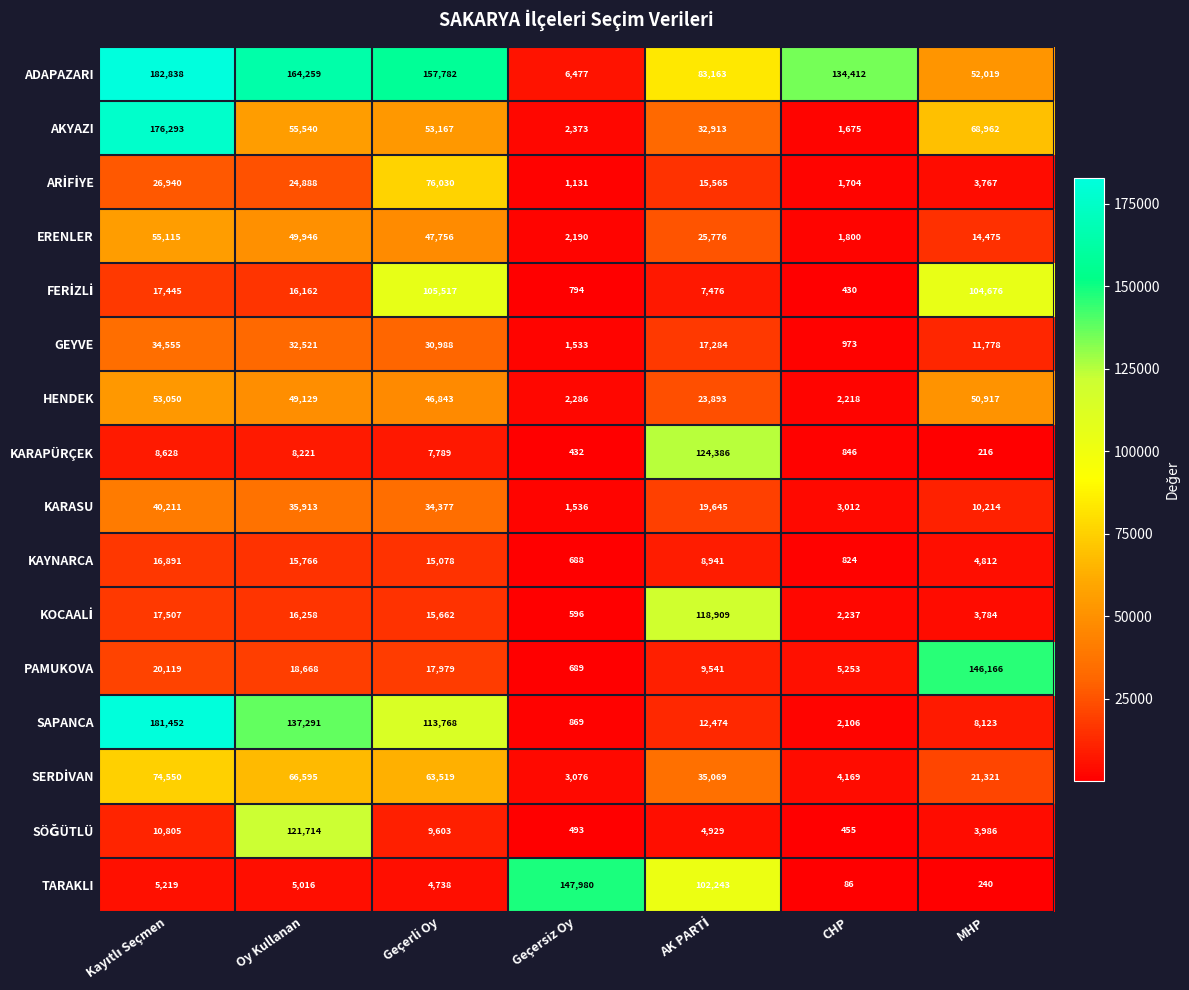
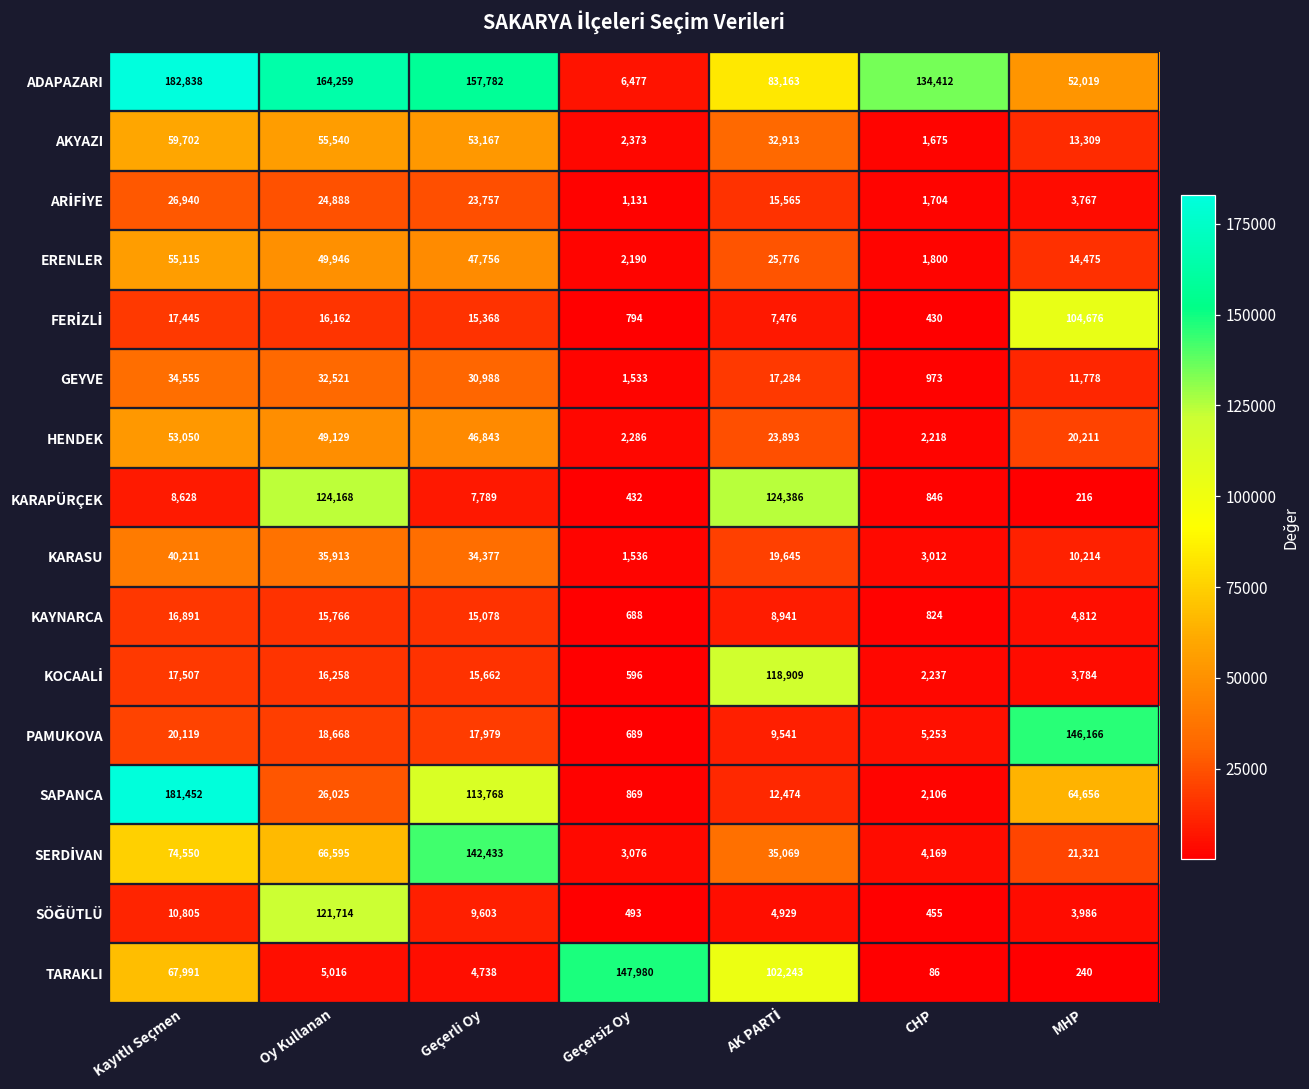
  {
    "ADAPAZARI": {
      "Kayıtlı Seçmen": "182,838",
      "Oy Kullanan": "164,259",
      "Geçerli Oy": "157,782",
      "Geçersiz Oy": "6,477",
      "AK PARTİ": "83,163",
      "CHP": "134,412",
      "MHP": "52,019"
    },
    "AKYAZI": {
-     "Kayıtlı Seçmen": "176,293",
+     "Kayıtlı Seçmen": "59,702",
      "Oy Kullanan": "55,540",
      "Geçerli Oy": "53,167",
      "Geçersiz Oy": "2,373",
      "AK PARTİ": "32,913",
      "CHP": "1,675",
-     "MHP": "68,962"
+     "MHP": "13,309"
    },
    "ARİFİYE": {
      "Kayıtlı Seçmen": "26,940",
      "Oy Kullanan": "24,888",
-     "Geçerli Oy": "76,030",
+     "Geçerli Oy": "23,757",
      "Geçersiz Oy": "1,131",
      "AK PARTİ": "15,565",
      "CHP": "1,704",
      "MHP": "3,767"
    },
    "ERENLER": {
      "Kayıtlı Seçmen": "55,115",
      "Oy Kullanan": "49,946",
      "Geçerli Oy": "47,756",
      "Geçersiz Oy": "2,190",
      "AK PARTİ": "25,776",
      "CHP": "1,800",
      "MHP": "14,475"
    },
    "FERİZLİ": {
      "Kayıtlı Seçmen": "17,445",
      "Oy Kullanan": "16,162",
-     "Geçerli Oy": "105,517",
+     "Geçerli Oy": "15,368",
      "Geçersiz Oy": "794",
      "AK PARTİ": "7,476",
      "CHP": "430",
      "MHP": "104,676"
    },
    "GEYVE": {
      "Kayıtlı Seçmen": "34,555",
      "Oy Kullanan": "32,521",
      "Geçerli Oy": "30,988",
      "Geçersiz Oy": "1,533",
      "AK PARTİ": "17,284",
      "CHP": "973",
      "MHP": "11,778"
    },
    "HENDEK": {
      "Kayıtlı Seçmen": "53,050",
      "Oy Kullanan": "49,129",
      "Geçerli Oy": "46,843",
      "Geçersiz Oy": "2,286",
      "AK PARTİ": "23,893",
      "CHP": "2,218",
-     "MHP": "50,917"
+     "MHP": "20,211"
    },
    "KARAPÜRÇEK": {
      "Kayıtlı Seçmen": "8,628",
-     "Oy Kullanan": "8,221",
+     "Oy Kullanan": "124,168",
      "Geçerli Oy": "7,789",
      "Geçersiz Oy": "432",
      "AK PARTİ": "124,386",
      "CHP": "846",
      "MHP": "216"
    },
    "KARASU": {
      "Kayıtlı Seçmen": "40,211",
      "Oy Kullanan": "35,913",
      "Geçerli Oy": "34,377",
      "Geçersiz Oy": "1,536",
      "AK PARTİ": "19,645",
      "CHP": "3,012",
      "MHP": "10,214"
    },
    "KAYNARCA": {
      "Kayıtlı Seçmen": "16,891",
      "Oy Kullanan": "15,766",
      "Geçerli Oy": "15,078",
      "Geçersiz Oy": "688",
      "AK PARTİ": "8,941",
      "CHP": "824",
      "MHP": "4,812"
    },
    "KOCAALİ": {
      "Kayıtlı Seçmen": "17,507",
      "Oy Kullanan": "16,258",
      "Geçerli Oy": "15,662",
      "Geçersiz Oy": "596",
      "AK PARTİ": "118,909",
      "CHP": "2,237",
      "MHP": "3,784"
    },
    "PAMUKOVA": {
      "Kayıtlı Seçmen": "20,119",
      "Oy Kullanan": "18,668",
      "Geçerli Oy": "17,979",
      "Geçersiz Oy": "689",
      "AK PARTİ": "9,541",
      "CHP": "5,253",
      "MHP": "146,166"
    },
    "SAPANCA": {
      "Kayıtlı Seçmen": "181,452",
-     "Oy Kullanan": "137,291",
+     "Oy Kullanan": "26,025",
      "Geçerli Oy": "113,768",
      "Geçersiz Oy": "869",
      "AK PARTİ": "12,474",
      "CHP": "2,106",
-     "MHP": "8,123"
+     "MHP": "64,656"
    },
    "SERDİVAN": {
      "Kayıtlı Seçmen": "74,550",
      "Oy Kullanan": "66,595",
-     "Geçerli Oy": "63,519",
+     "Geçerli Oy": "142,433",
      "Geçersiz Oy": "3,076",
      "AK PARTİ": "35,069",
      "CHP": "4,169",
      "MHP": "21,321"
    },
    "SÖĞÜTLÜ": {
      "Kayıtlı Seçmen": "10,805",
      "Oy Kullanan": "121,714",
      "Geçerli Oy": "9,603",
      "Geçersiz Oy": "493",
      "AK PARTİ": "4,929",
      "CHP": "455",
      "MHP": "3,986"
    },
    "TARAKLI": {
-     "Kayıtlı Seçmen": "5,219",
+     "Kayıtlı Seçmen": "67,991",
      "Oy Kullanan": "5,016",
      "Geçerli Oy": "4,738",
      "Geçersiz Oy": "147,980",
      "AK PARTİ": "102,243",
      "CHP": "86",
      "MHP": "240"
    }
  }
